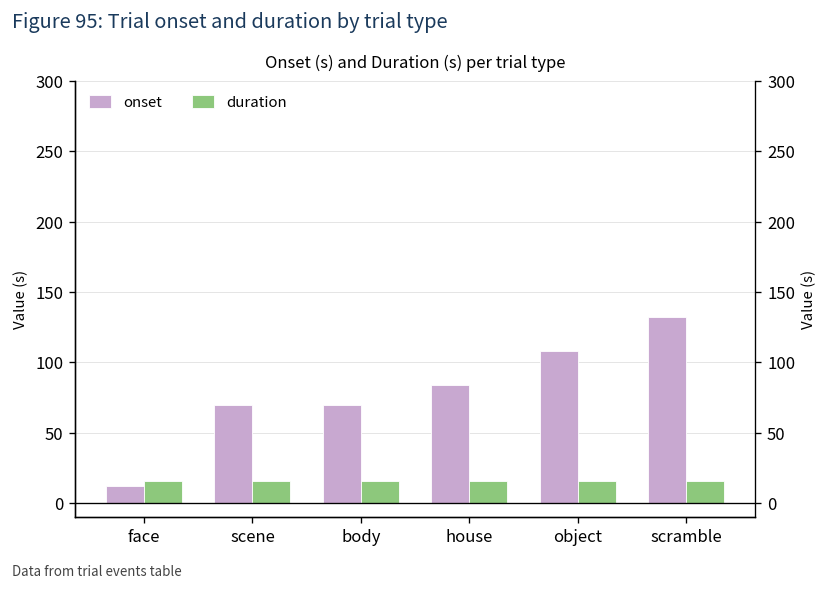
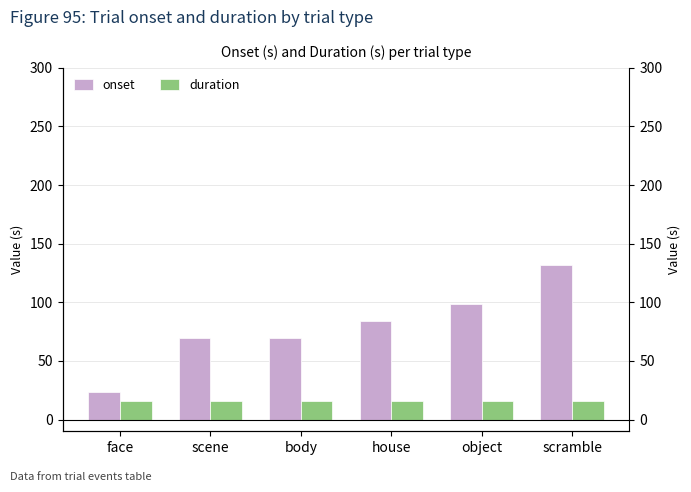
  {
    "onset": {
-     "face": 12,
+     "face": 23,
      "scene": 70,
      "body": 69,
      "house": 84,
-     "object": 108,
+     "object": 99,
      "scramble": 132
    },
    "duration": {
      "face": 16,
      "scene": 16,
      "body": 16,
      "house": 16,
      "object": 16,
      "scramble": 16
    }
  }
